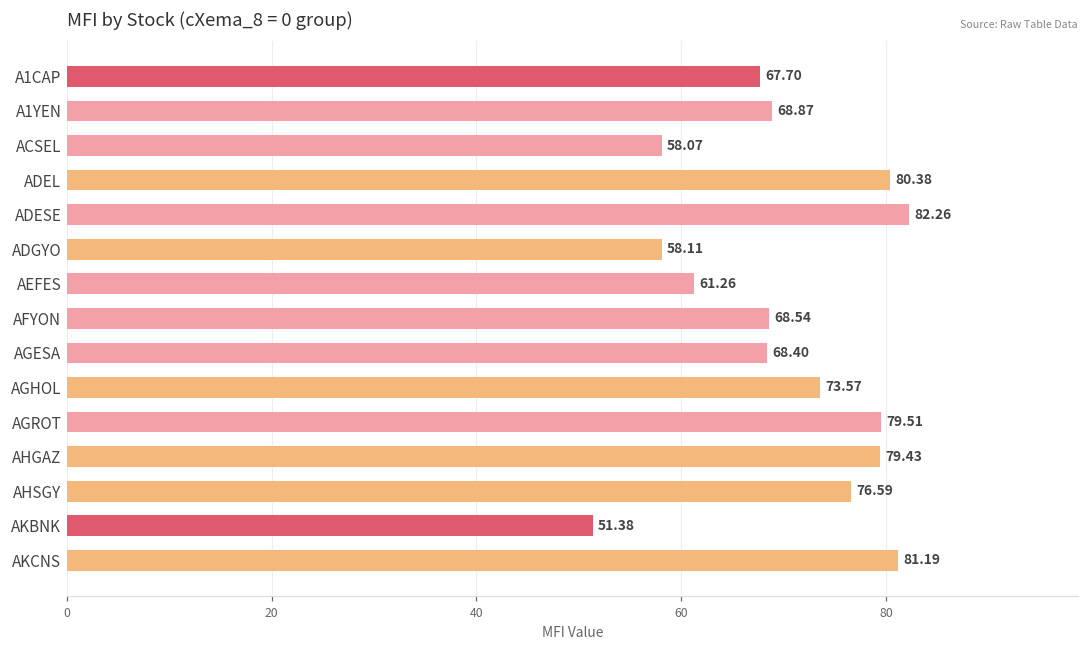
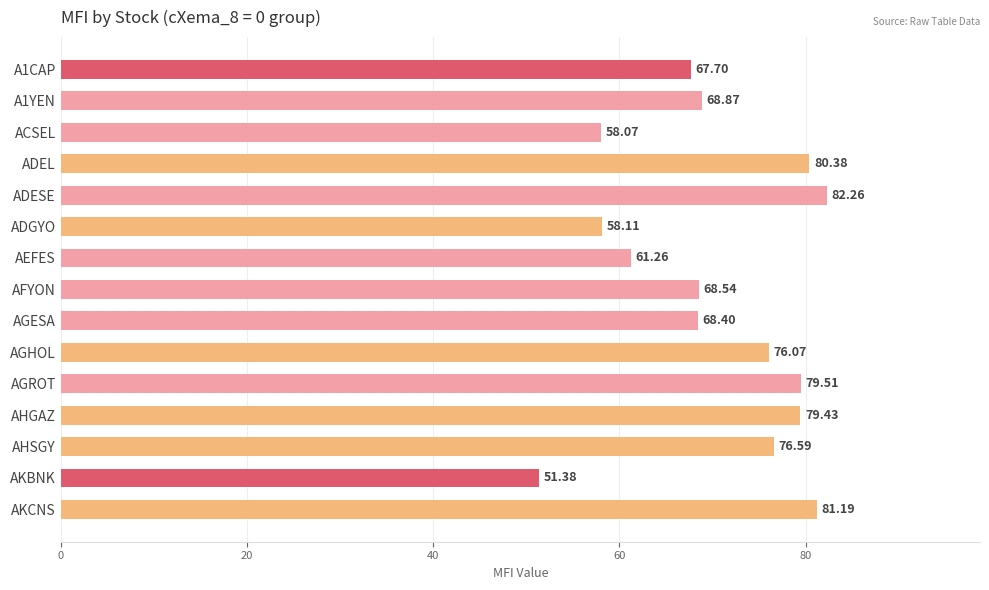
  {
    "A1CAP": 67.70,
    "A1YEN": 68.87,
    "ACSEL": 58.07,
    "ADEL": 80.38,
    "ADESE": 82.26,
    "ADGYO": 58.11,
    "AEFES": 61.26,
    "AFYON": 68.54,
    "AGESA": 68.40,
-   "AGHOL": 73.57,
+   "AGHOL": 76.07,
    "AGROT": 79.51,
    "AHGAZ": 79.43,
    "AHSGY": 76.59,
    "AKBNK": 51.38,
    "AKCNS": 81.19
  }
